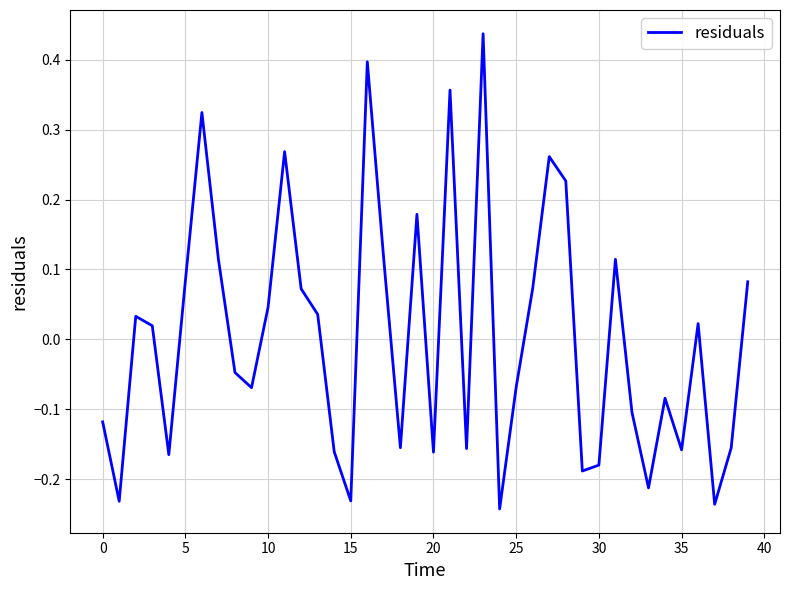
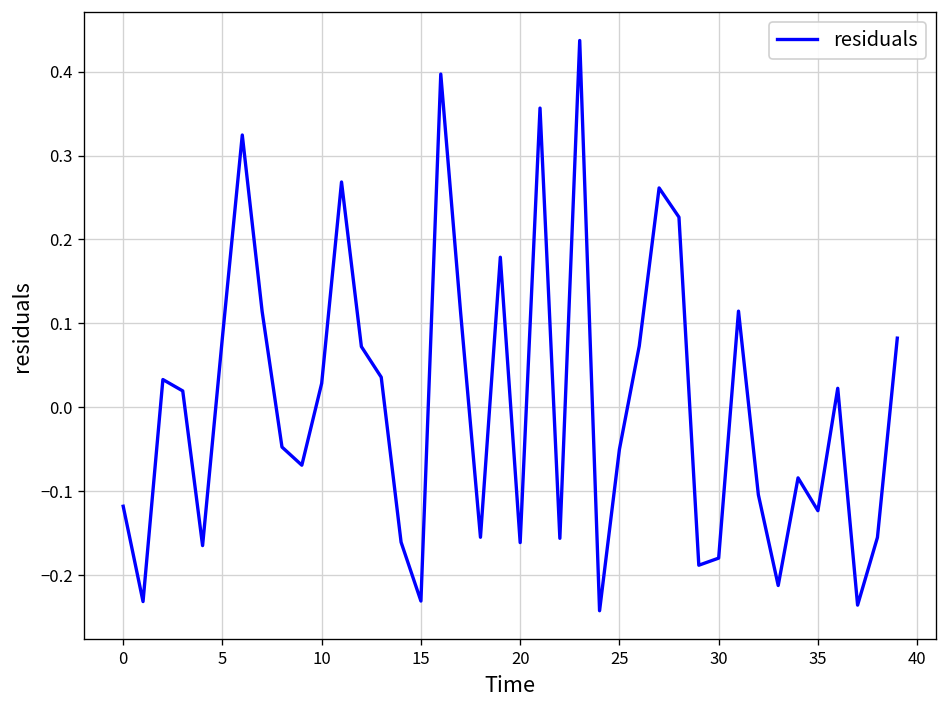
  {
    "0": -0.12,
    "5": 0.08,
-   "10": 0.05,
+   "10": 0.03,
    "15": -0.23,
    "20": -0.16,
-   "25": -0.07,
+   "25": -0.05,
    "30": -0.18,
-   "35": -0.16
+   "35": -0.12
  }
